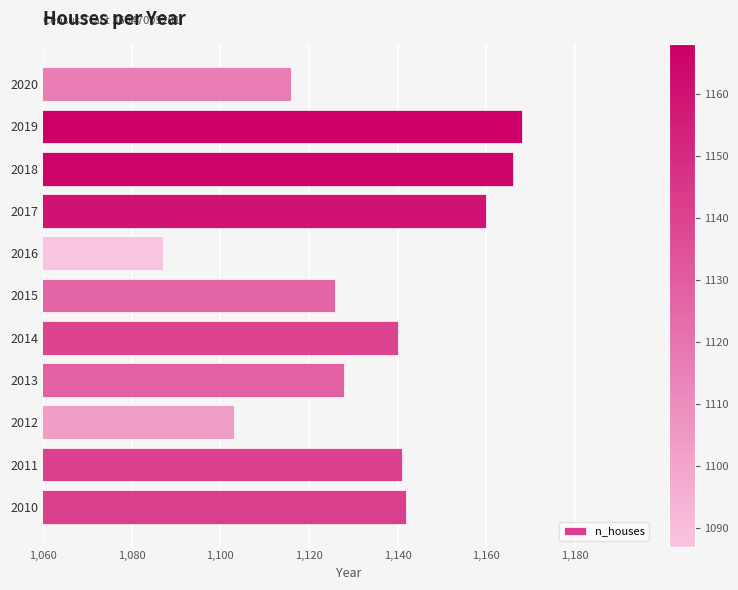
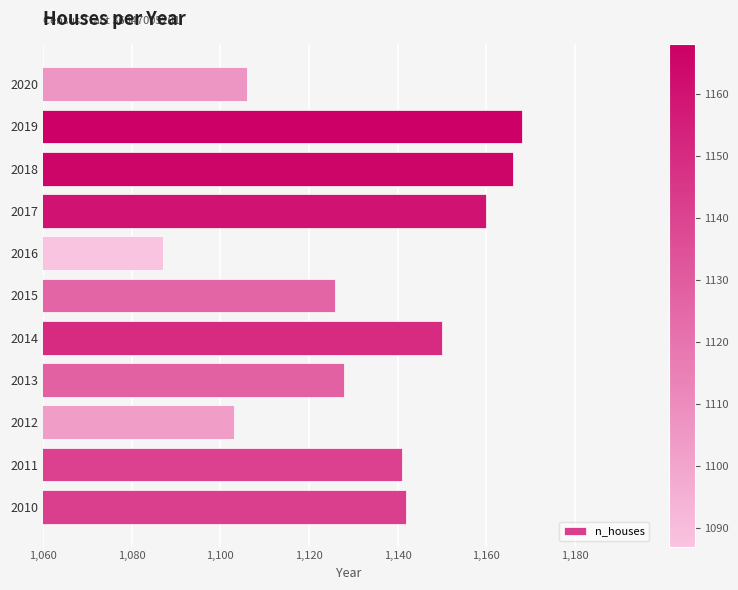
  {
-   "2020": "1,116",
+   "2020": "1,106",
    "2019": "1,168",
    "2018": "1,166",
    "2017": "1,160",
    "2016": "1,087",
    "2015": "1,126",
-   "2014": "1,140",
+   "2014": "1,150",
    "2013": "1,128",
    "2012": "1,103",
    "2011": "1,141",
    "2010": "1,142"
  }
